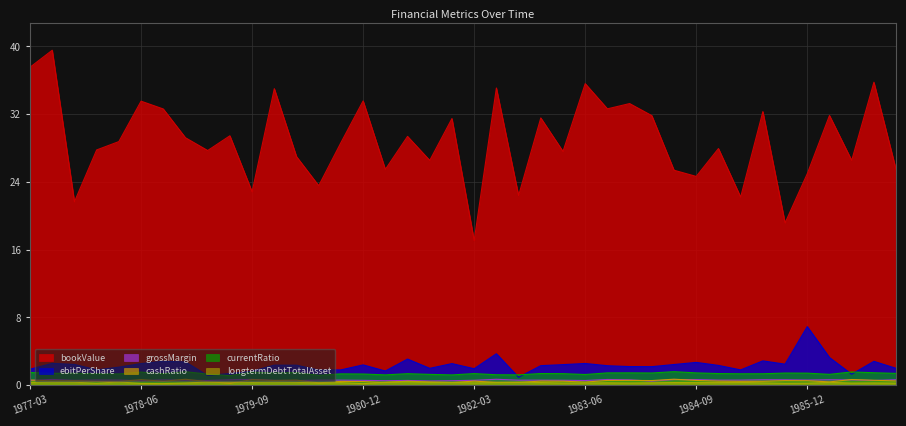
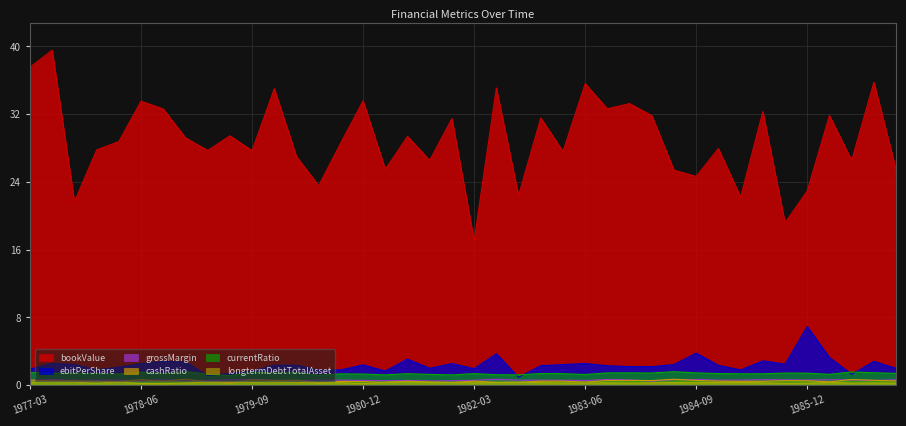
  {
    "bookValue": {
      "1977-03": 38,
      "1978-06": 34,
-     "1979-09": 23,
+     "1979-09": 28,
      "1980-12": 34,
      "1982-03": 17,
      "1983-06": 36,
      "1984-09": 25,
-     "1985-12": 25
+     "1985-12": 23
    },
    "ebitPerShare": {
      "1977-03": 2,
      "1980-12": 2,
      "1982-03": 2,
      "1983-06": 3,
-     "1984-09": 3,
+     "1984-09": 4,
      "1985-12": 7
    },
    "currentRatio": {
      "1977-03": 1,
      "1980-12": 1,
      "1982-03": 1,
      "1983-06": 1,
      "1984-09": 1,
      "1985-12": 1
    }
  }
